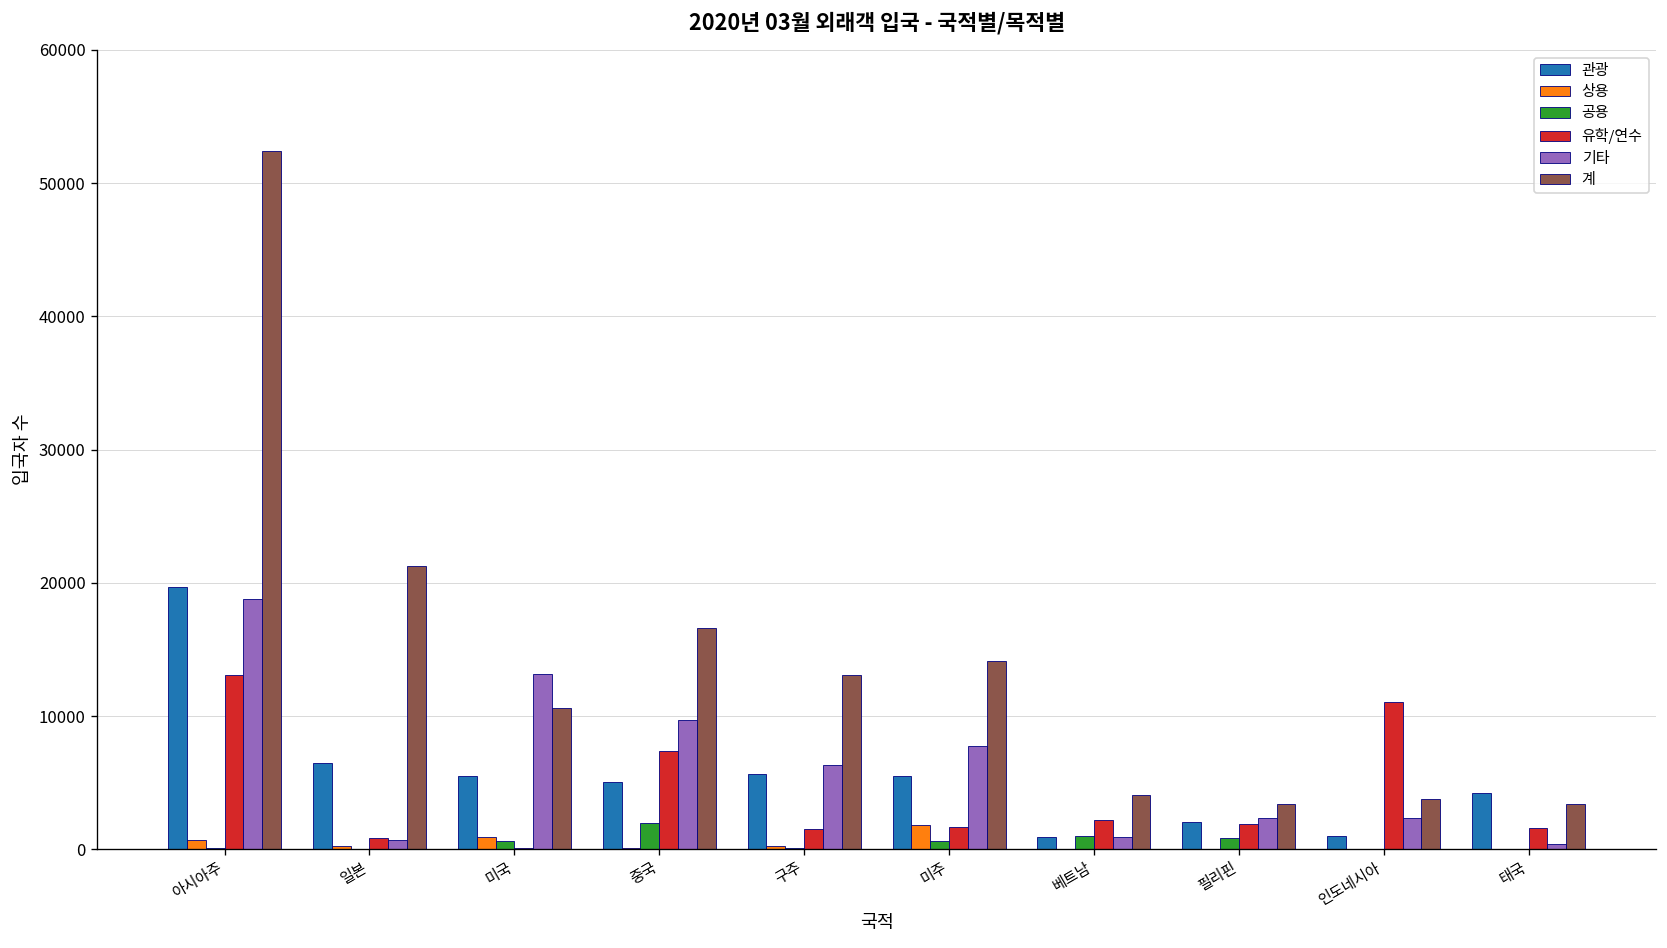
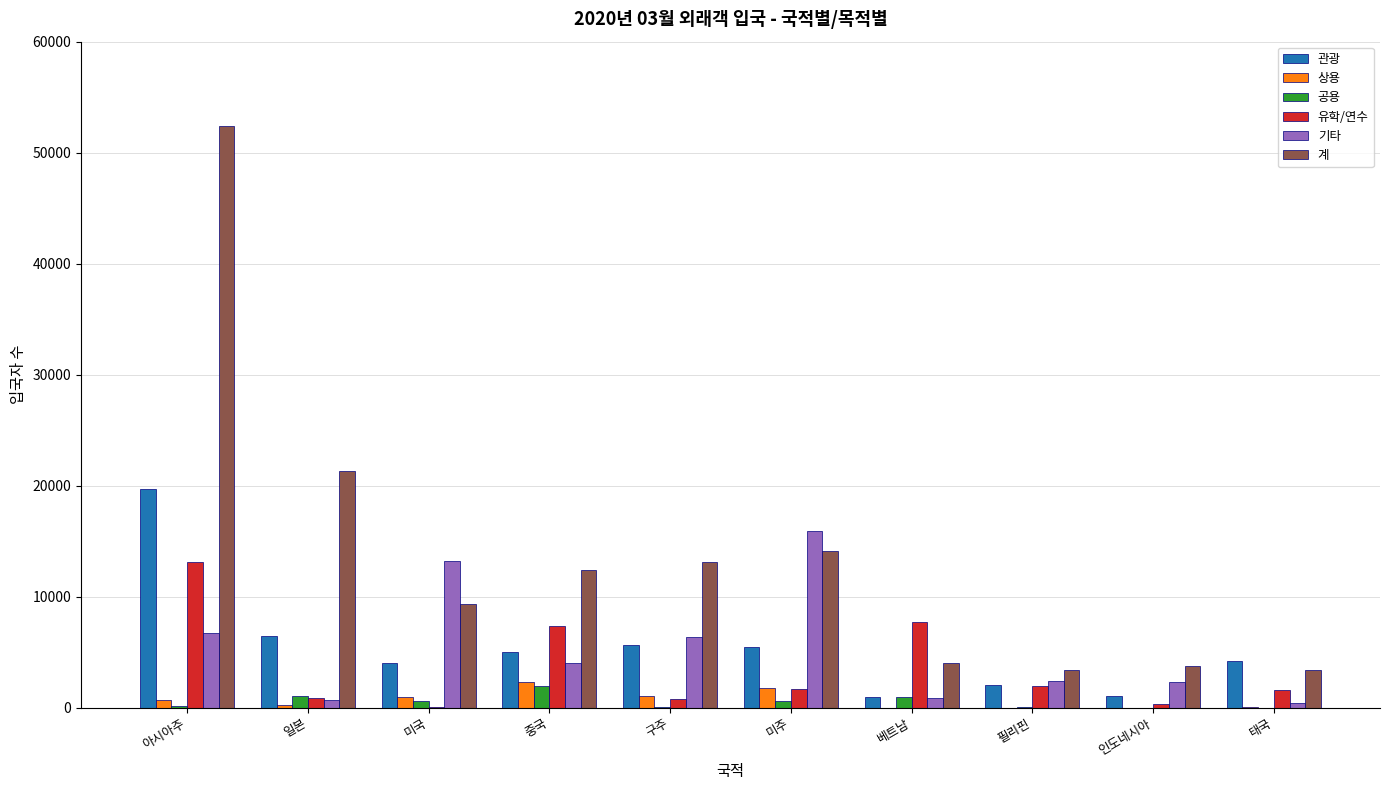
  {
    "관광": {
      "아시아주": 19700,
      "일본": 6500,
-     "미국": 5500,
+     "미국": 4000,
      "중국": 5000,
      "구주": 5700,
      "미주": 5500,
      "베트남": 900,
      "필리핀": 2000,
      "인도네시아": 1000,
      "태국": 4200
    },
    "상용": {
      "아시아주": 700,
      "일본": 300,
      "미국": 900,
-     "중국": 100,
-     "구주": 300,
+     "중국": 2300,
+     "구주": 1100,
      "미주": 1800
    },
    "공용": {
-     "일본": 0,
+     "일본": 1100,
      "미국": 600,
      "중국": 2000,
      "미주": 600,
      "베트남": 1000,
-     "필리핀": 800
+     "필리핀": 0
    },
    "유학/연수": {
      "아시아주": 13100,
      "일본": 900,
      "중국": 7400,
-     "구주": 1500,
+     "구주": 800,
      "미주": 1700,
-     "베트남": 2200,
+     "베트남": 7700,
      "필리핀": 1900,
-     "인도네시아": 11100,
+     "인도네시아": 400,
      "태국": 1600
    },
    "기타": {
-     "아시아주": 18800,
+     "아시아주": 6700,
      "일본": 700,
      "미국": 13200,
-     "중국": 9700,
+     "중국": 4100,
      "구주": 6300,
-     "미주": 7700,
+     "미주": 15900,
      "베트남": 900,
      "필리핀": 2400,
      "인도네시아": 2300,
      "태국": 400
    },
    "계": {
      "아시아주": 52400,
      "일본": 21300,
-     "미국": 10600,
-     "중국": 16600,
+     "미국": 9300,
+     "중국": 12400,
      "구주": 13100,
      "미주": 14100,
      "베트남": 4000,
      "필리핀": 3400,
      "인도네시아": 3800,
      "태국": 3400
    }
  }
